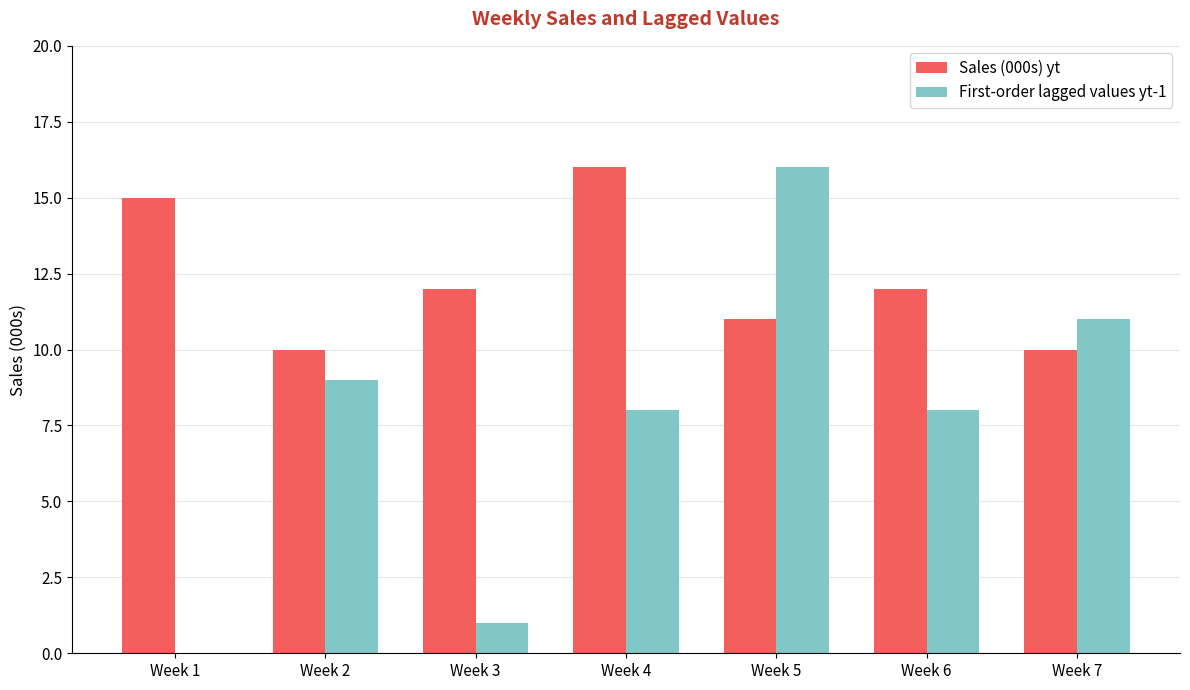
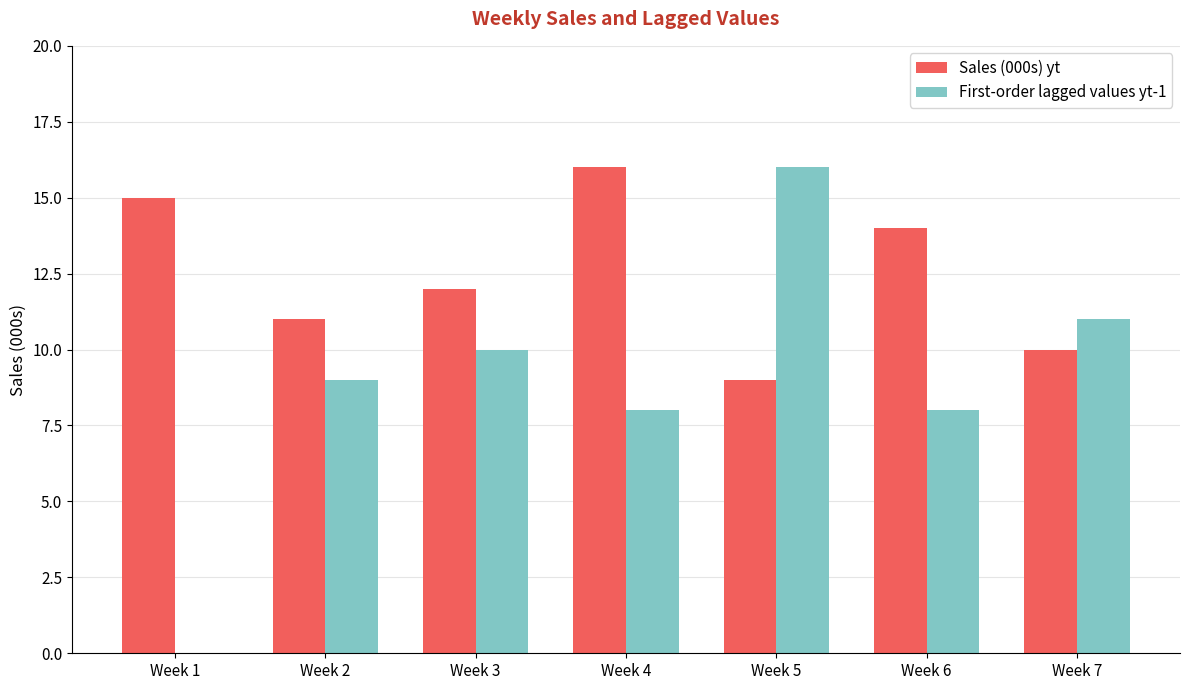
  {
    "Sales (000s) yt": {
      "Week 1": 15,
-     "Week 2": 10,
+     "Week 2": 11,
      "Week 3": 12,
      "Week 4": 16,
-     "Week 5": 11,
-     "Week 6": 12,
+     "Week 5": 9,
+     "Week 6": 14,
      "Week 7": 10
    },
    "First-order lagged values yt-1": {
      "Week 1": 0,
      "Week 2": 9,
-     "Week 3": 1,
+     "Week 3": 10,
      "Week 4": 8,
      "Week 5": 16,
      "Week 6": 8,
      "Week 7": 11
    }
  }
